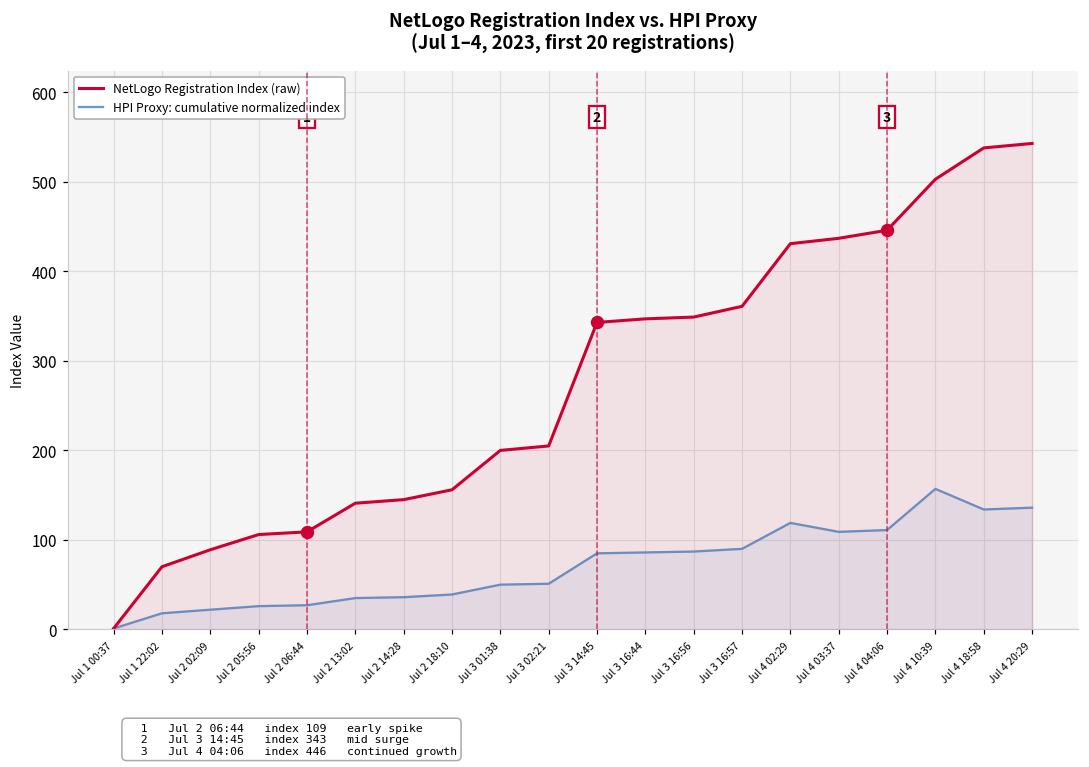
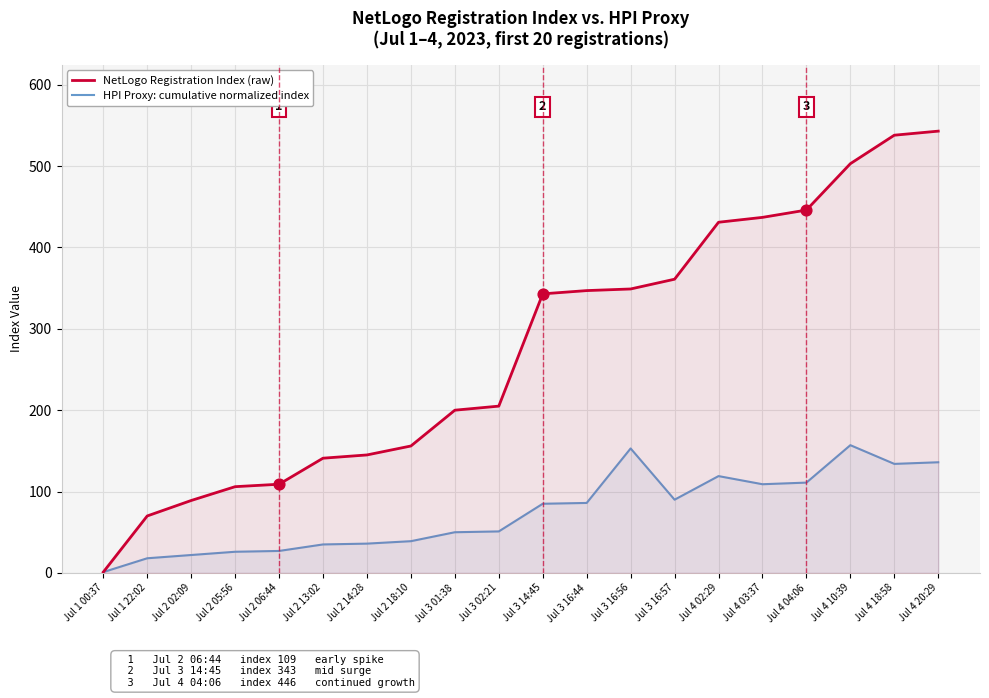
  {
    "HPI Proxy: cumulative normalized index": {
      "Jul 1 22:02": 20,
      "Jul 2 02:09": 20,
      "Jul 2 05:56": 30,
      "Jul 2 06:44": 30,
      "Jul 2 13:02": 40,
      "Jul 2 14:28": 40,
      "Jul 2 18:10": 40,
      "Jul 3 01:38": 50,
      "Jul 3 02:21": 50,
      "Jul 3 14:45": 90,
      "Jul 3 16:44": 90,
-     "Jul 3 16:56": 90,
+     "Jul 3 16:56": 150,
      "Jul 3 16:57": 90,
      "Jul 4 02:29": 120,
      "Jul 4 03:37": 110,
      "Jul 4 04:06": 110,
      "Jul 4 10:39": 160,
      "Jul 4 18:58": 130,
      "Jul 4 20:29": 140
    }
  }
